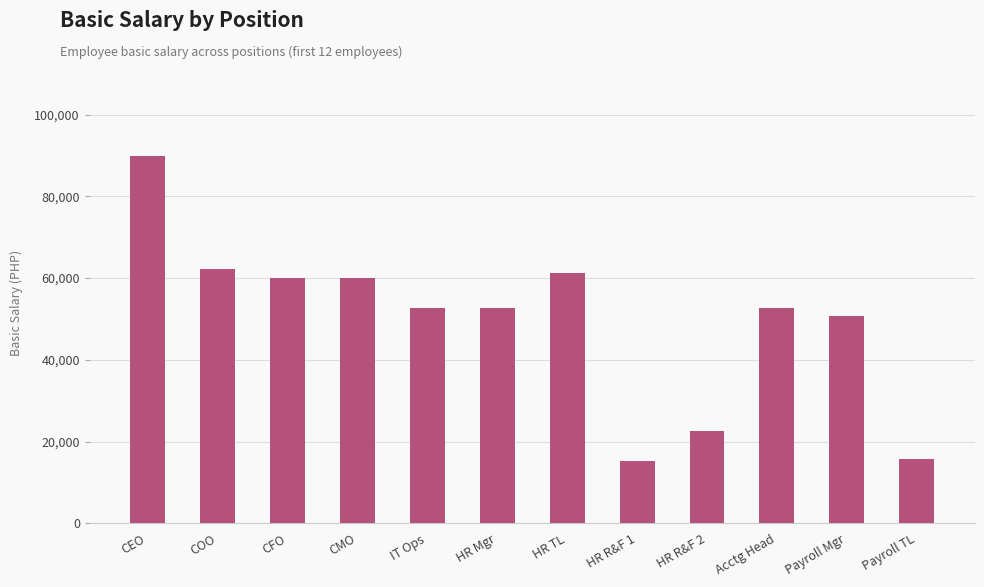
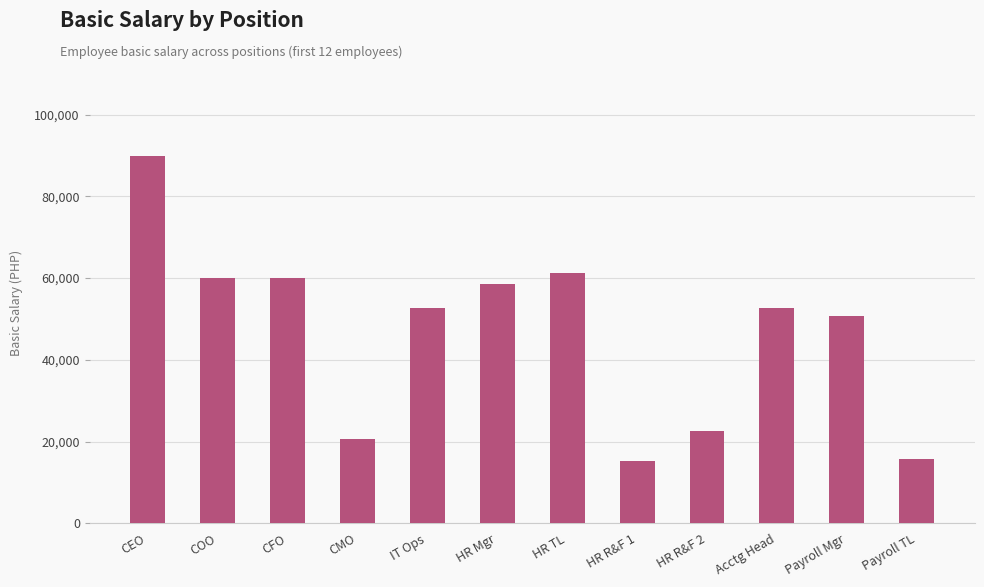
  {
    "CEO": "90,000",
-   "COO": "62,000",
+   "COO": "60,000",
    "CFO": "60,000",
-   "CMO": "60,000",
+   "CMO": "21,000",
    "IT Ops": "53,000",
-   "HR Mgr": "53,000",
+   "HR Mgr": "59,000",
    "HR TL": "61,000",
    "HR R&F 1": "15,000",
    "HR R&F 2": "23,000",
    "Acctg Head": "53,000",
    "Payroll Mgr": "51,000",
    "Payroll TL": "16,000"
  }
